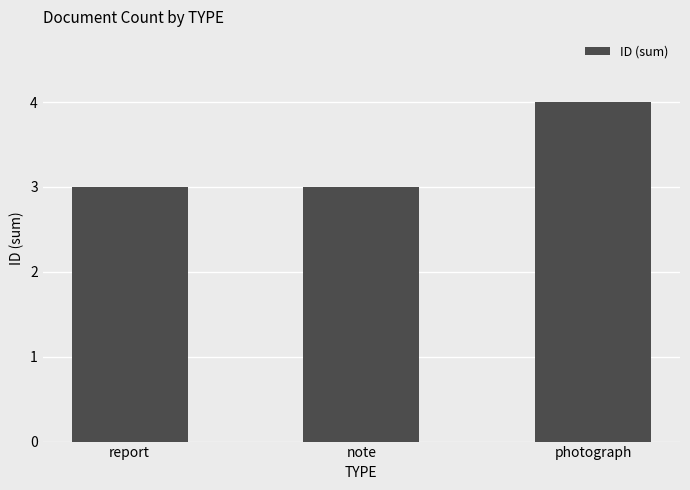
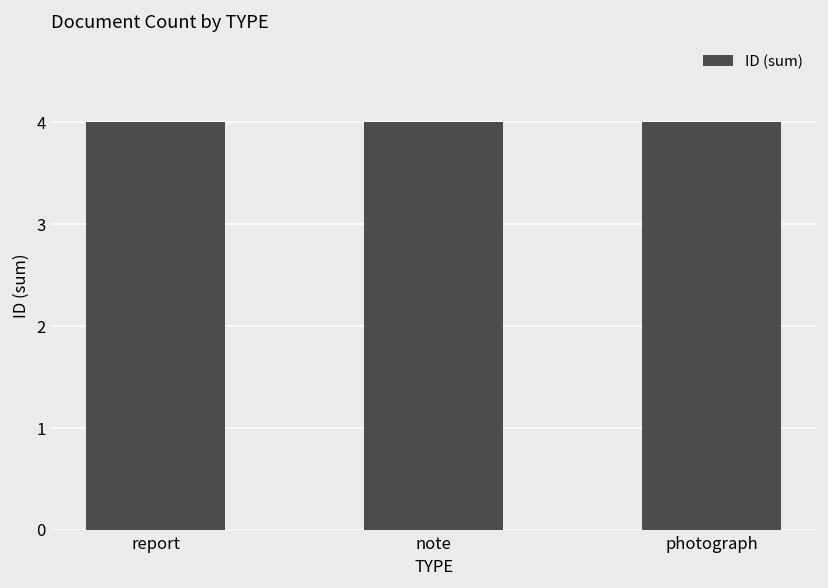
  {
-   "report": 3,
-   "note": 3,
+   "report": 4,
+   "note": 4,
    "photograph": 4
  }
